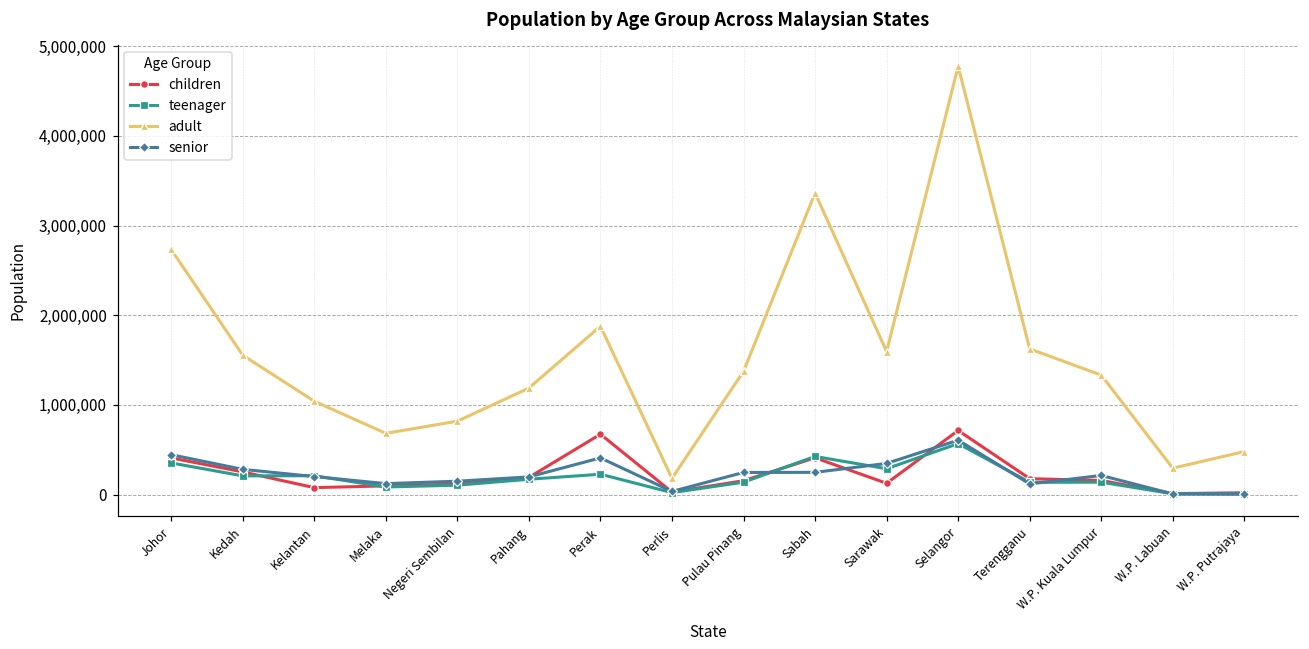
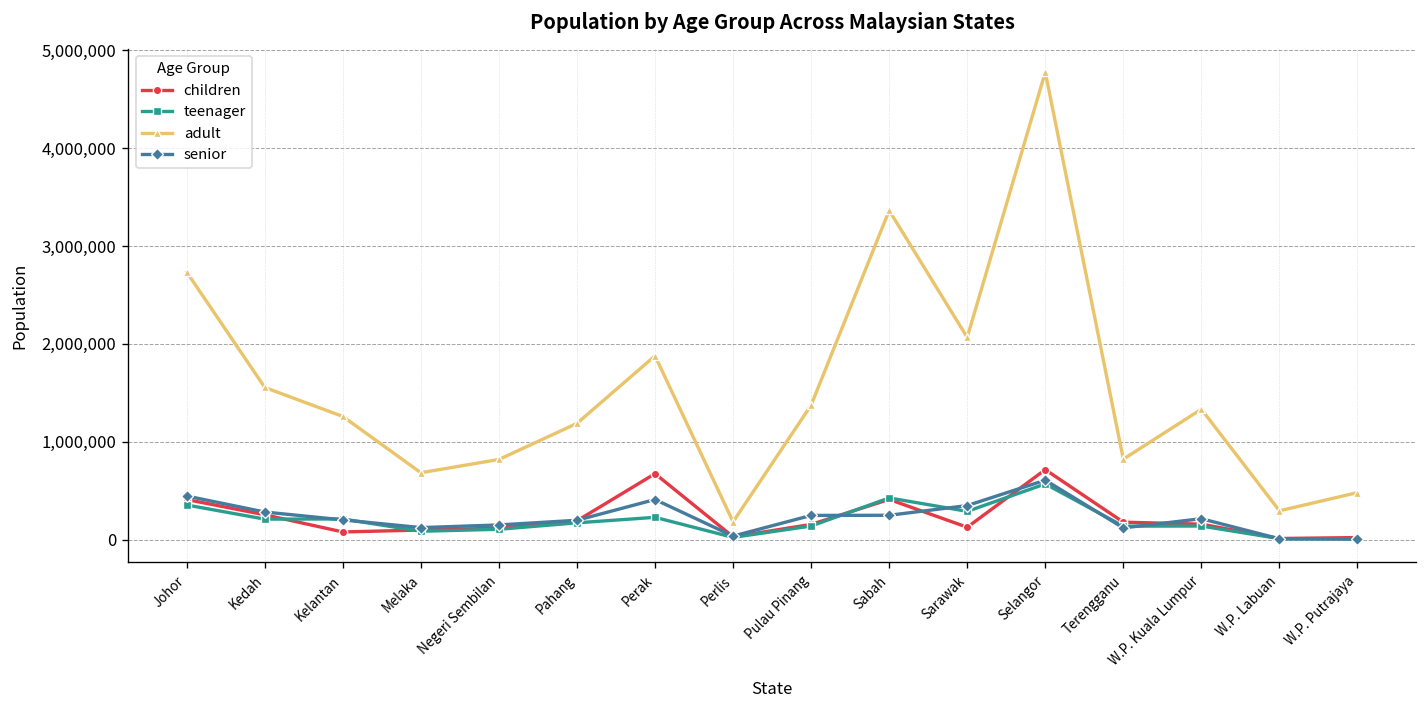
  {
    "children": {
      "Johor": "400,000",
      "Kelantan": "100,000",
      "Perak": "700,000",
      "Sarawak": "100,000",
      "Selangor": "700,000",
      "Terengganu": "200,000"
    },
    "adult": {
      "Johor": "2,700,000",
      "Kedah": "1,600,000",
-     "Kelantan": "1,000,000",
+     "Kelantan": "1,300,000",
      "Melaka": "700,000",
      "Negeri Sembilan": "800,000",
      "Pahang": "1,200,000",
      "Perak": "1,900,000",
      "Perlis": "200,000",
      "Pulau Pinang": "1,400,000",
      "Sabah": "3,400,000",
-     "Sarawak": "1,600,000",
+     "Sarawak": "2,100,000",
      "Selangor": "4,800,000",
-     "Terengganu": "1,600,000",
+     "Terengganu": "800,000",
      "W.P. Kuala Lumpur": "1,300,000",
      "W.P. Labuan": "300,000",
      "W.P. Putrajaya": "500,000"
    }
  }
